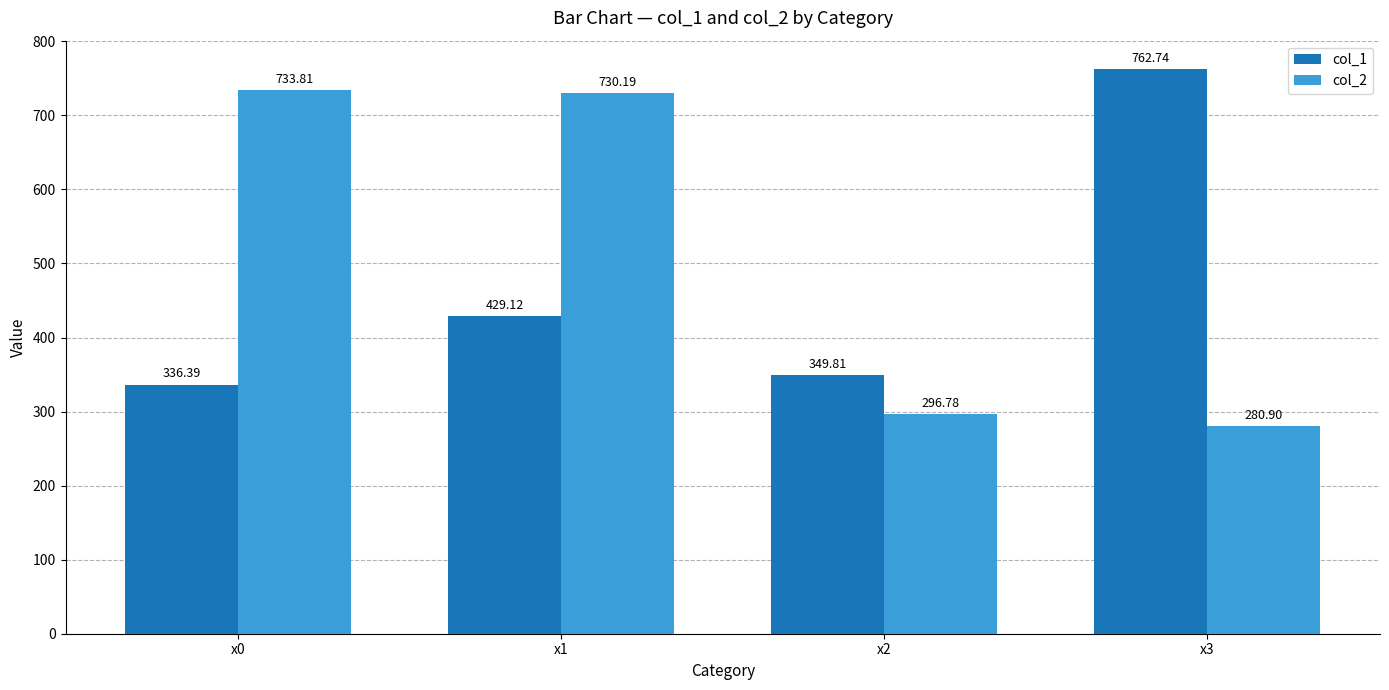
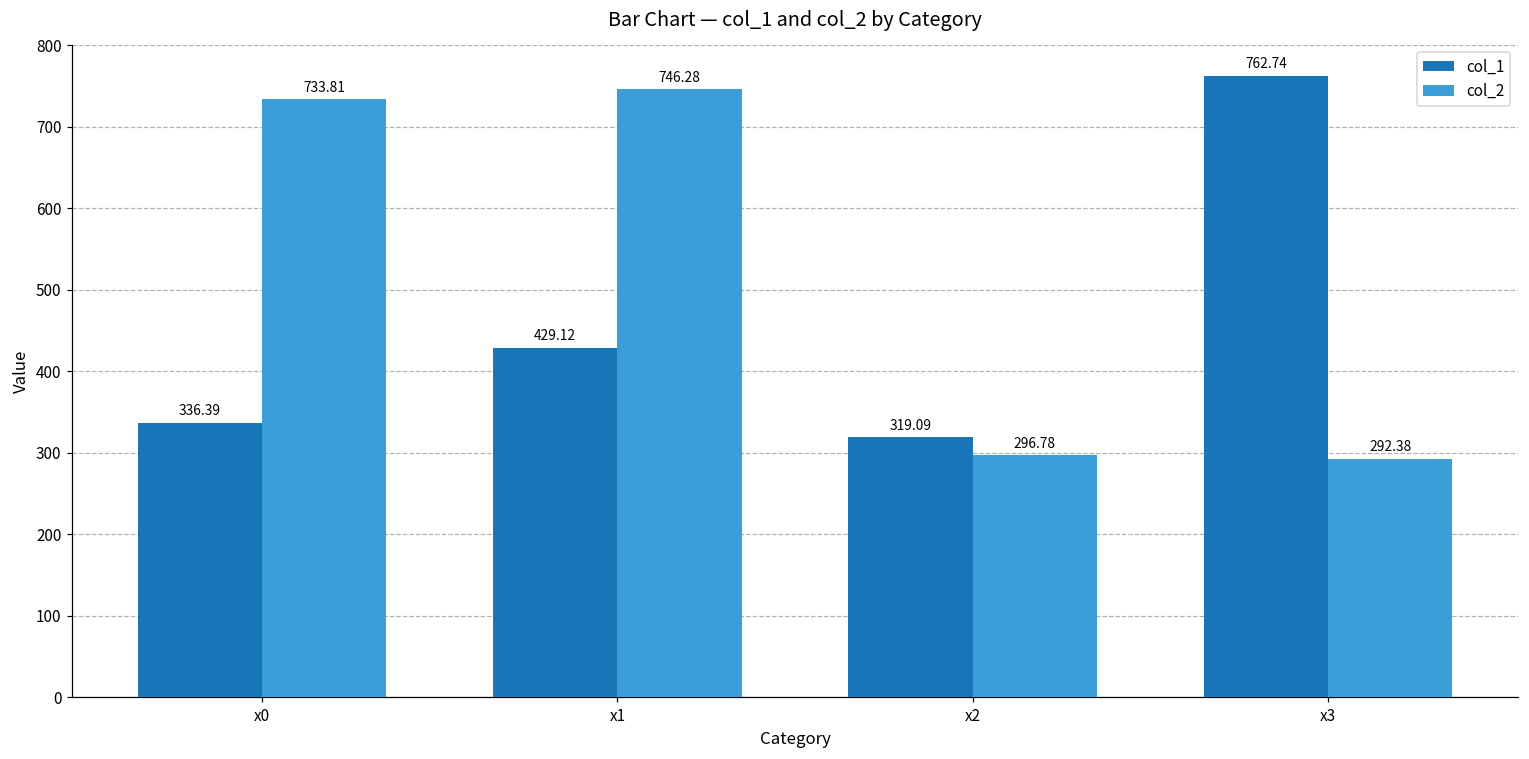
  {
    "col_1": {
      "x0": 336.39,
      "x1": 429.12,
-     "x2": 349.81,
+     "x2": 319.09,
      "x3": 762.74
    },
    "col_2": {
      "x0": 733.81,
-     "x1": 730.19,
+     "x1": 746.28,
      "x2": 296.78,
-     "x3": 280.90
+     "x3": 292.38
    }
  }
